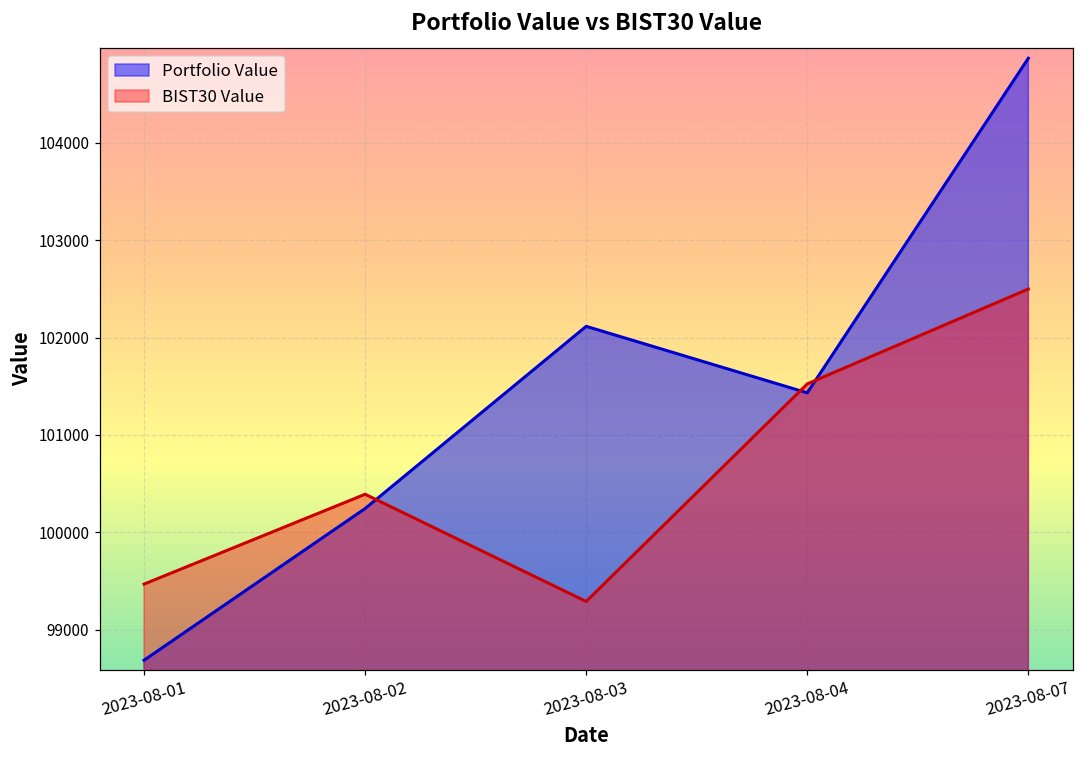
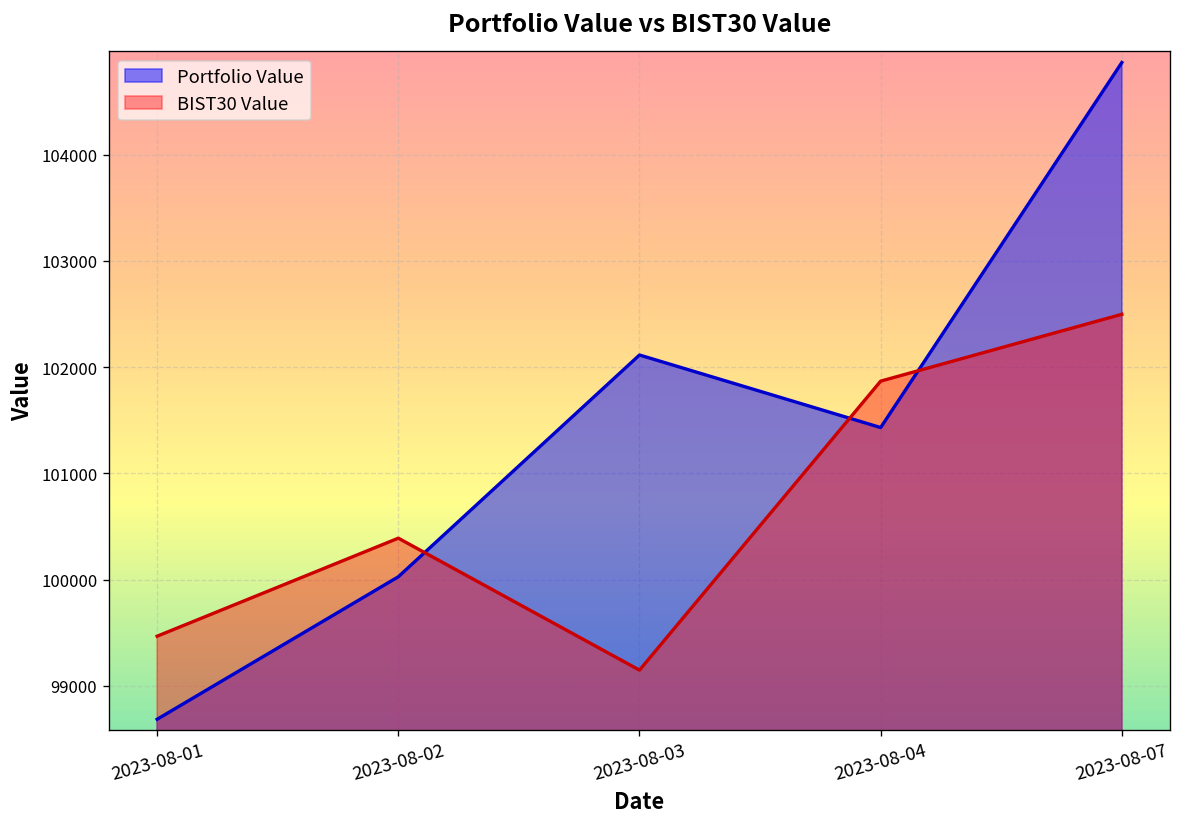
  {
    "Portfolio Value": {
      "2023-08-01": 98700,
-     "2023-08-02": 100200,
+     "2023-08-02": 100000,
      "2023-08-03": 102100,
      "2023-08-04": 101400,
      "2023-08-07": 104900
    },
    "BIST30 Value": {
      "2023-08-01": 99500,
      "2023-08-02": 100400,
-     "2023-08-03": 99300,
-     "2023-08-04": 101500,
+     "2023-08-03": 99100,
+     "2023-08-04": 101900,
      "2023-08-07": 102500
    }
  }
